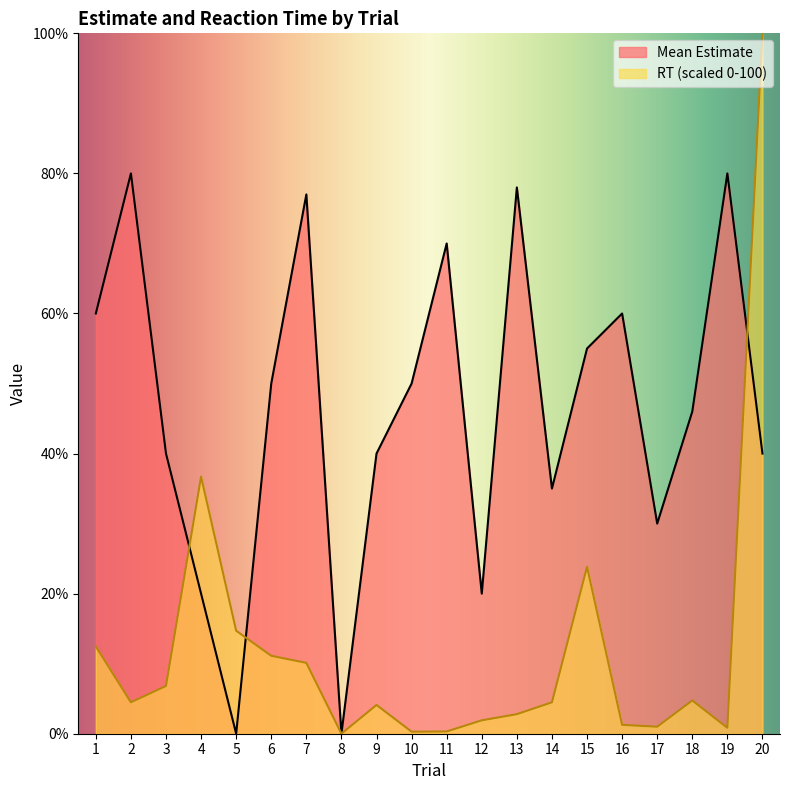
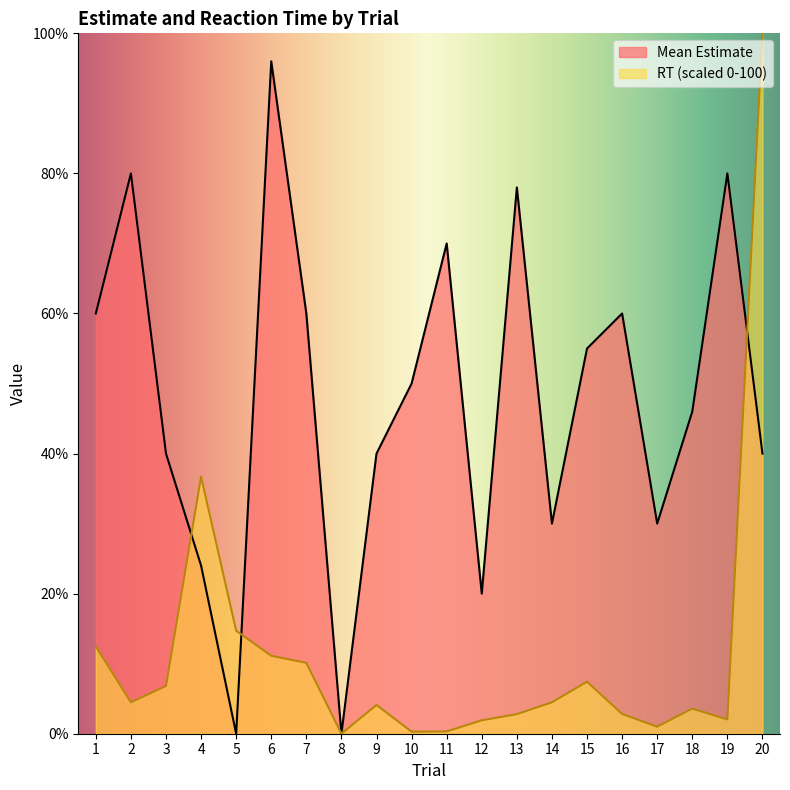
  {
    "Mean Estimate": {
      "1": "60%",
      "2": "80%",
      "3": "40%",
-     "4": "20%",
+     "4": "24%",
      "5": "0%",
-     "6": "50%",
-     "7": "77%",
+     "6": "96%",
+     "7": "60%",
      "9": "40%",
      "10": "50%",
      "11": "70%",
      "12": "20%",
      "13": "78%",
-     "14": "35%",
+     "14": "30%",
      "15": "55%",
      "16": "60%",
      "17": "30%",
      "18": "46%",
      "19": "80%",
      "20": "40%"
    },
    "RT (scaled 0-100)": {
      "1": "12%",
      "2": "4%",
      "3": "7%",
      "4": "37%",
      "5": "15%",
      "6": "11%",
      "7": "10%",
      "9": "4%",
      "10": "0%",
      "11": "0%",
      "12": "2%",
      "13": "3%",
      "14": "4%",
-     "15": "24%",
-     "16": "1%",
+     "15": "7%",
+     "16": "3%",
      "17": "1%",
-     "18": "5%",
-     "19": "1%",
+     "18": "4%",
+     "19": "2%",
      "20": "100%"
    }
  }
